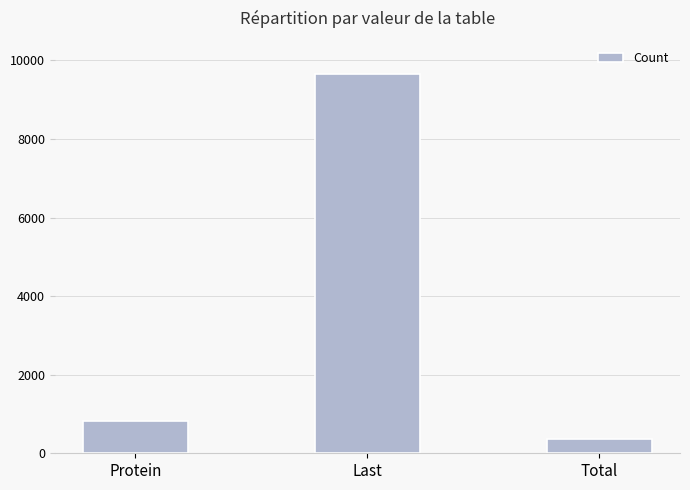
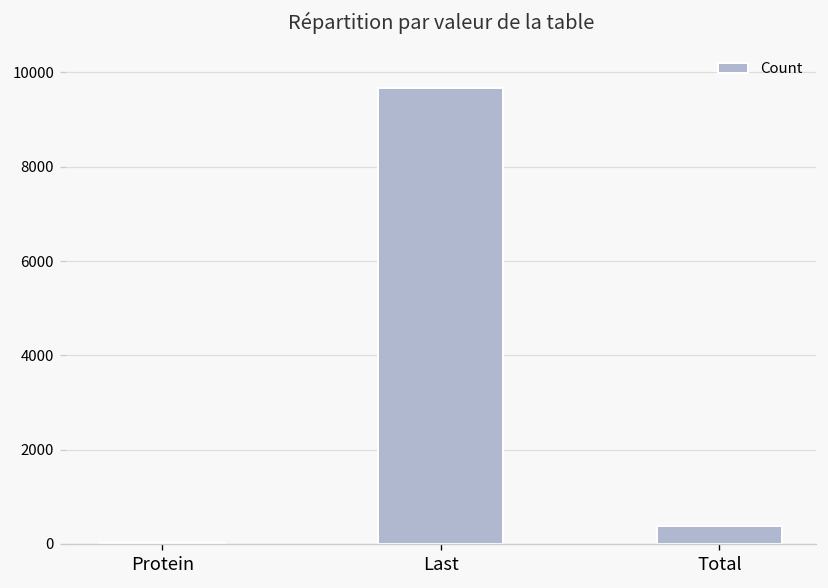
  {
-   "Protein": 800,
+   "Protein": 0,
    "Last": 9700,
    "Total": 400
  }
